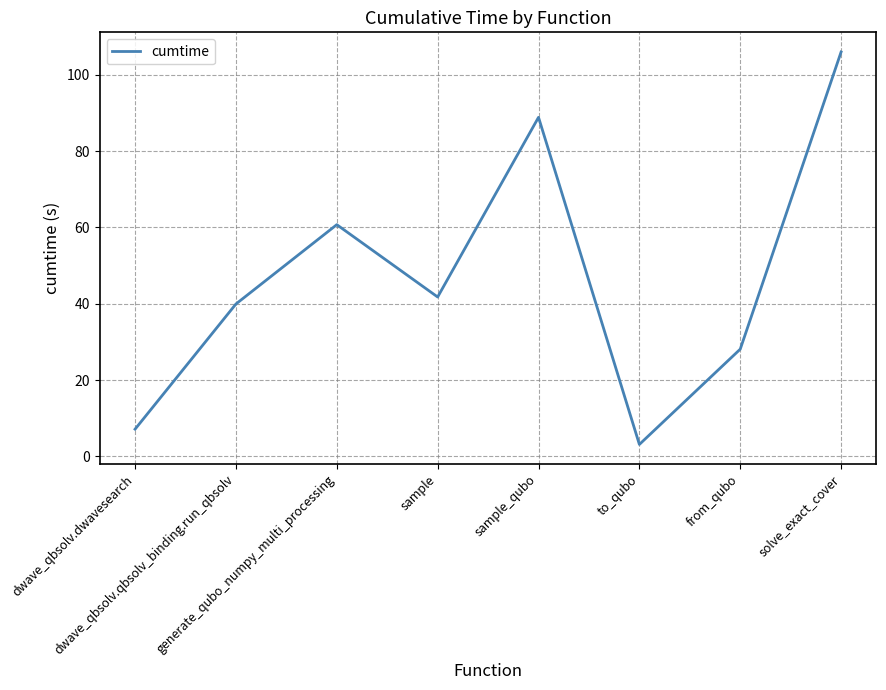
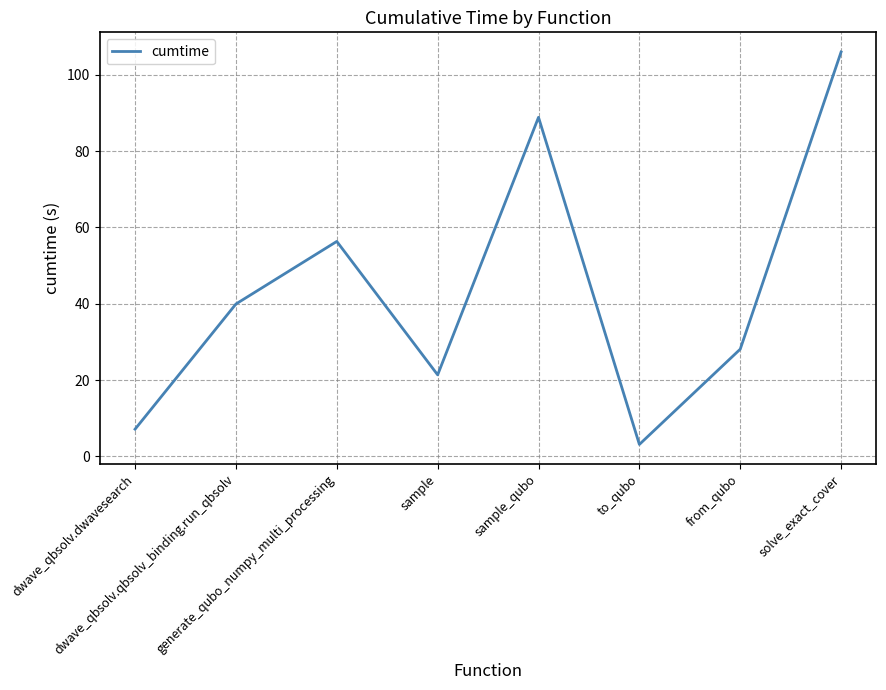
  {
    "dwave_qbsolv.dwavesearch": 7,
    "dwave_qbsolv.qbsolv_binding.run_qbsolv": 40,
-   "generate_qubo_numpy_multi_processing": 61,
-   "sample": 42,
+   "generate_qubo_numpy_multi_processing": 56,
+   "sample": 21,
    "sample_qubo": 89,
    "to_qubo": 3,
    "from_qubo": 28,
    "solve_exact_cover": 106
  }
